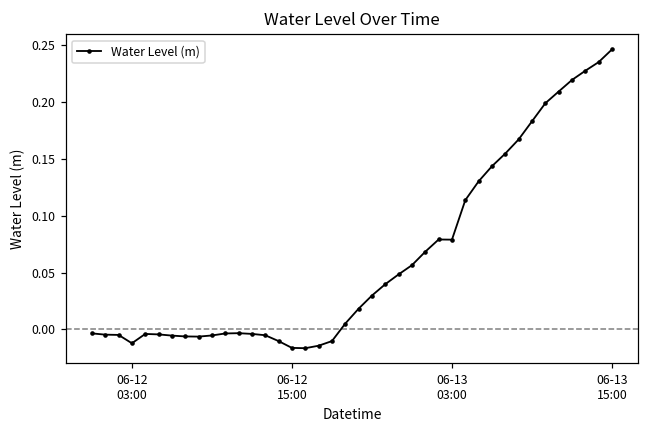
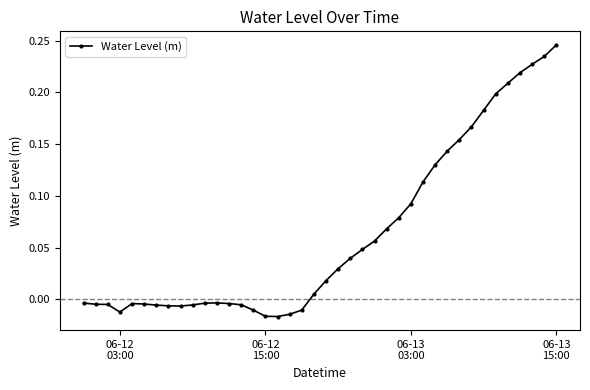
  {
    "06-12 03:00": -0.012,
    "06-12 15:00": -0.016,
-   "06-13 03:00": 0.079,
+   "06-13 03:00": 0.093,
    "06-13 15:00": 0.246
  }
